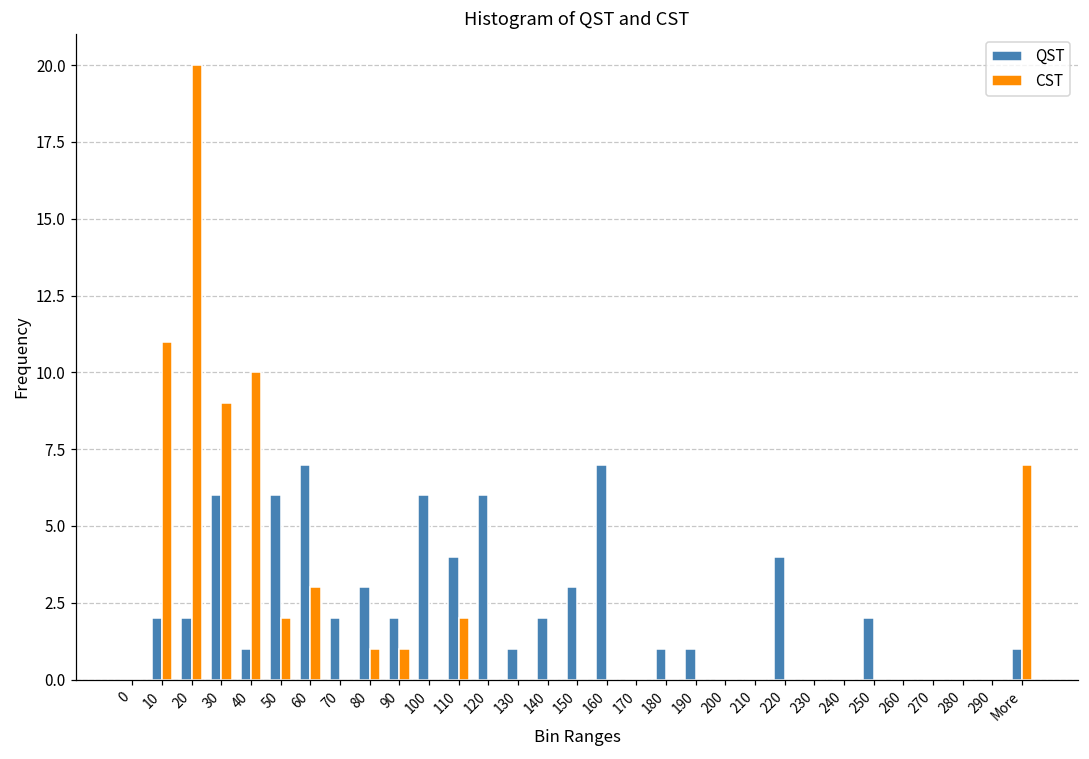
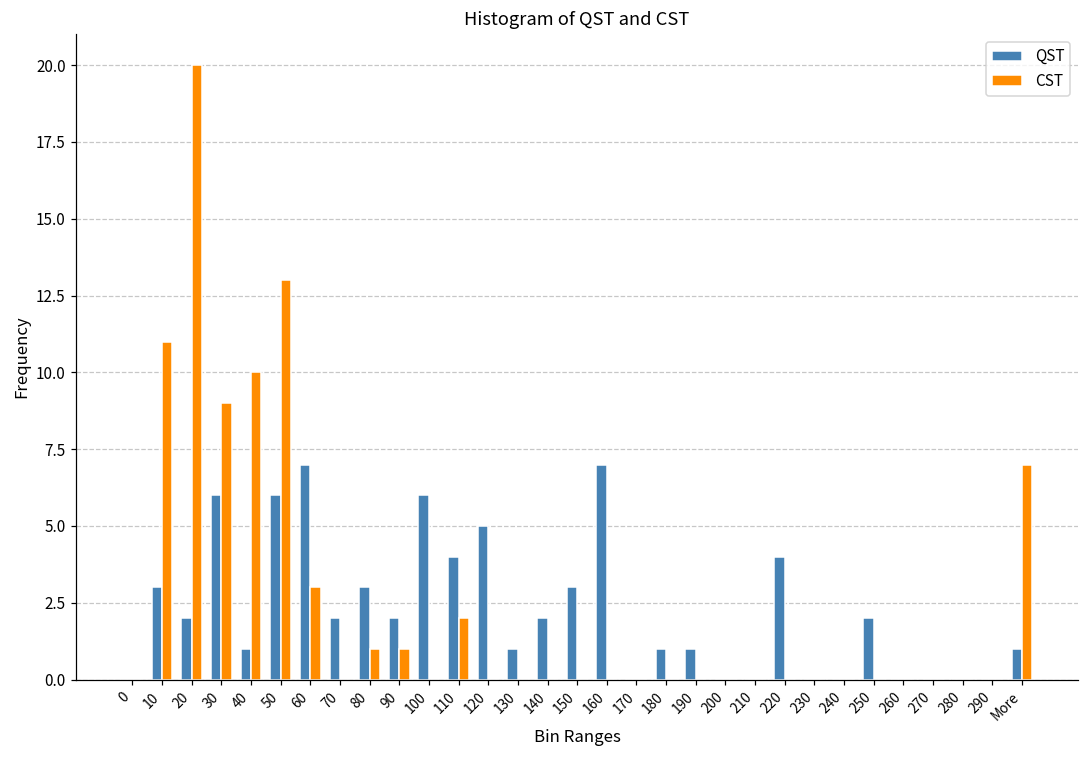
  {
    "QST": {
      "0": 0,
-     "10": 2,
+     "10": 3,
      "20": 2,
      "30": 6,
      "40": 1,
      "50": 6,
      "60": 7,
      "70": 2,
      "80": 3,
      "90": 2,
      "100": 6,
      "110": 4,
-     "120": 6,
+     "120": 5,
      "130": 1,
      "140": 2,
      "150": 3,
      "160": 7,
      "170": 0,
      "180": 1,
      "190": 1,
      "200": 0,
      "210": 0,
      "220": 4,
      "230": 0,
      "240": 0,
      "250": 2,
      "260": 0,
      "270": 0,
      "280": 0,
      "290": 0,
      "More": 1
    },
    "CST": {
      "0": 0,
      "10": 11,
      "20": 20,
      "30": 9,
      "40": 10,
-     "50": 2,
+     "50": 13,
      "60": 3,
      "70": 0,
      "80": 1,
      "90": 1,
      "100": 0,
      "110": 2,
      "120": 0,
      "130": 0,
      "140": 0,
      "150": 0,
      "160": 0,
      "170": 0,
      "180": 0,
      "190": 0,
      "200": 0,
      "210": 0,
      "220": 0,
      "230": 0,
      "240": 0,
      "250": 0,
      "260": 0,
      "270": 0,
      "280": 0,
      "290": 0,
      "More": 7
    }
  }
